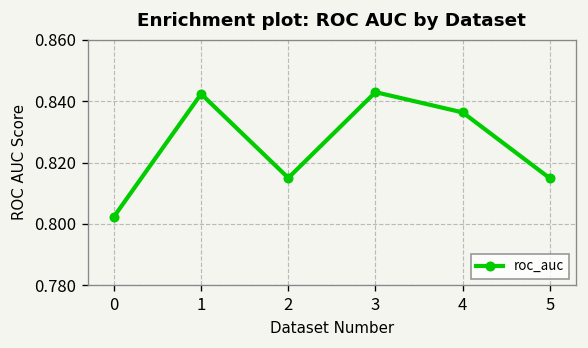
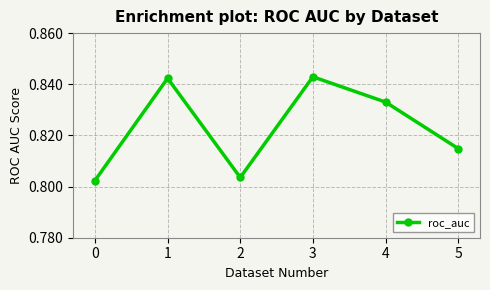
  {
    "0": 0.802,
    "1": 0.842,
-   "2": 0.815,
+   "2": 0.804,
    "3": 0.843,
-   "4": 0.836,
+   "4": 0.833,
    "5": 0.815
  }
